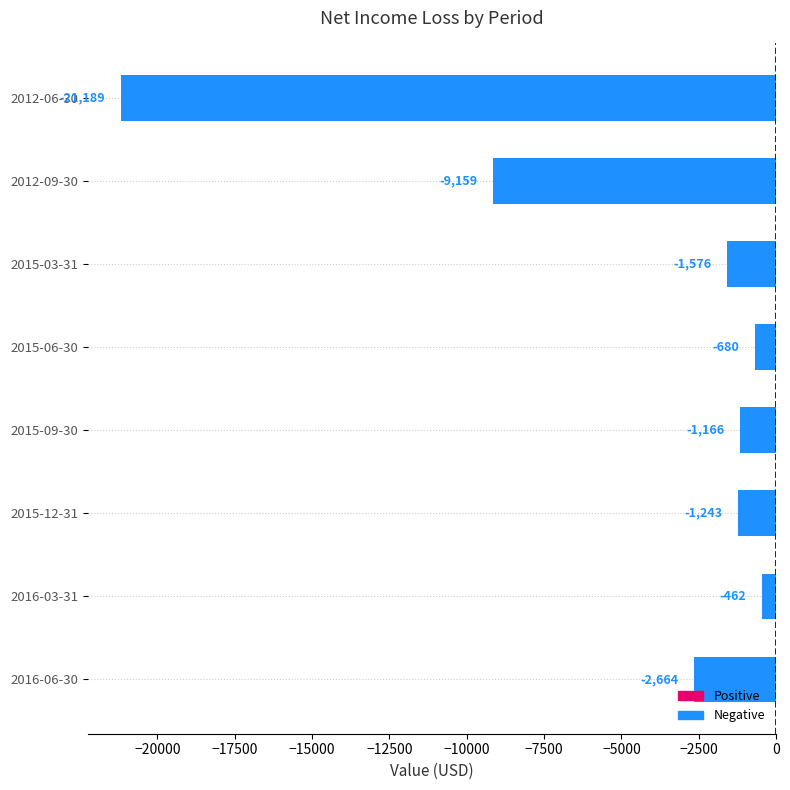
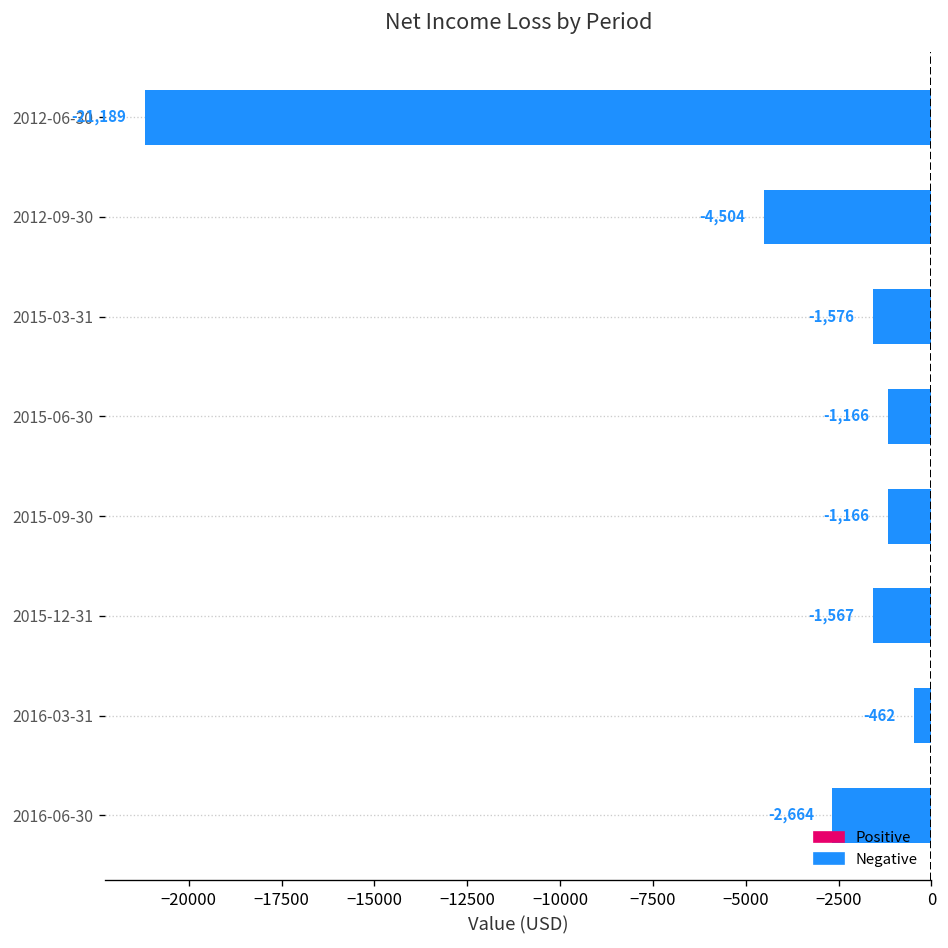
  {
    "2012-06-30": "-21,189",
-   "2012-09-30": "-9,159",
+   "2012-09-30": "-4,504",
    "2015-03-31": "-1,576",
-   "2015-06-30": "-680",
+   "2015-06-30": "-1,166",
    "2015-09-30": "-1,166",
-   "2015-12-31": "-1,243",
+   "2015-12-31": "-1,567",
    "2016-03-31": "-462",
    "2016-06-30": "-2,664"
  }
